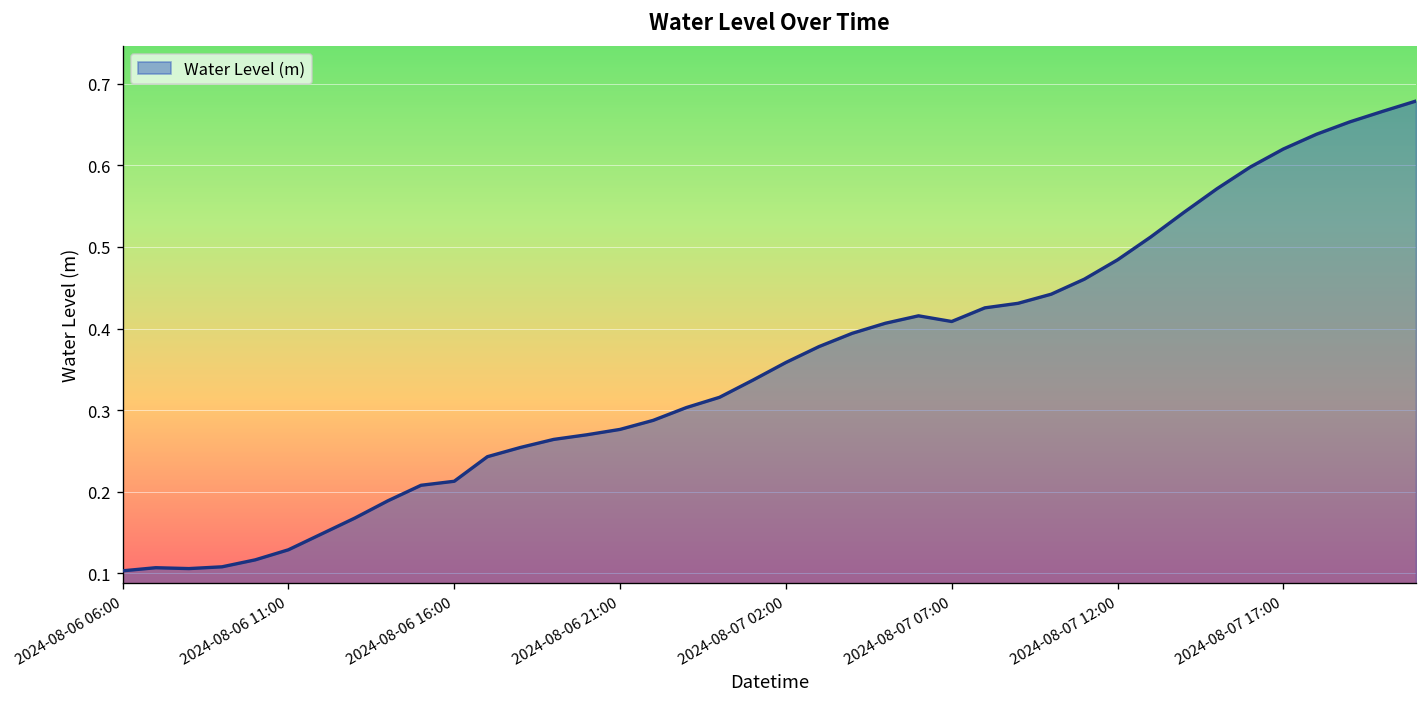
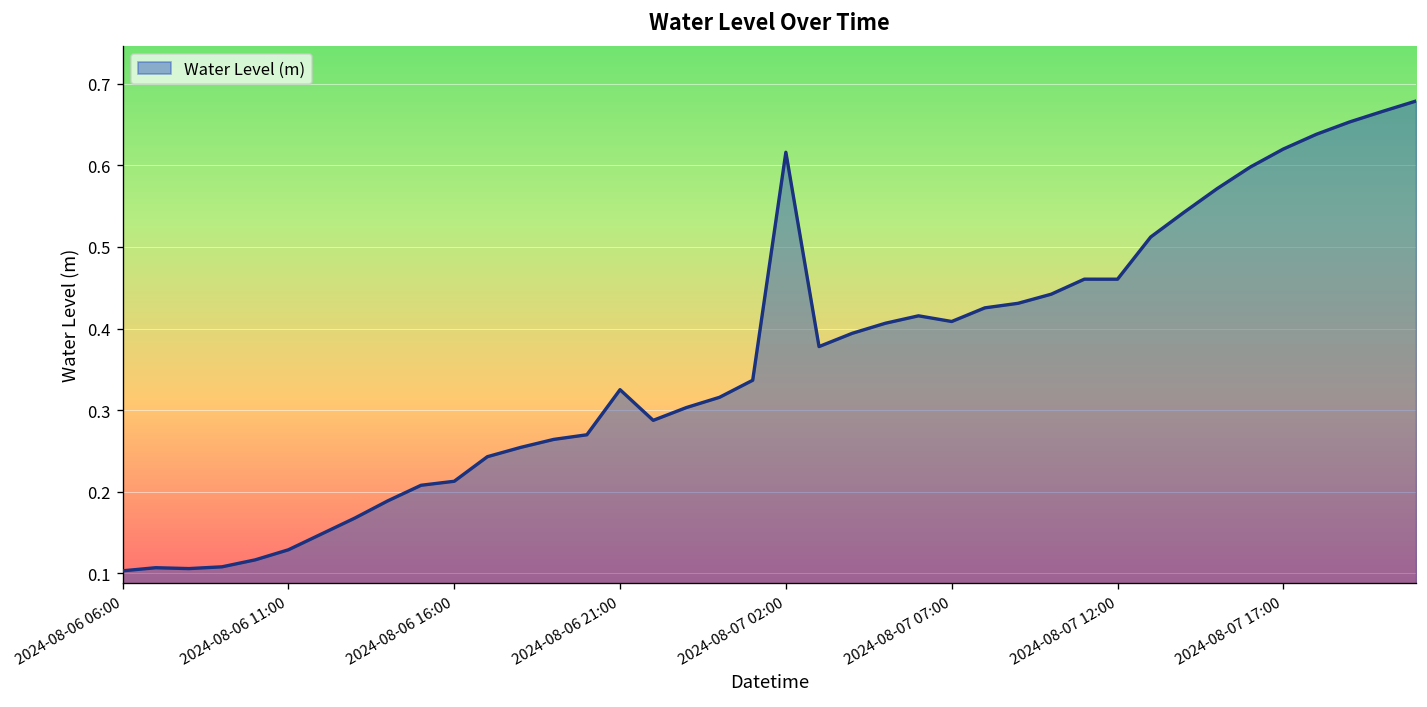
  {
    "2024-08-06 06:00": 0.10,
    "2024-08-06 11:00": 0.13,
    "2024-08-06 16:00": 0.21,
-   "2024-08-06 21:00": 0.28,
-   "2024-08-07 02:00": 0.36,
+   "2024-08-06 21:00": 0.33,
+   "2024-08-07 02:00": 0.62,
    "2024-08-07 07:00": 0.41,
-   "2024-08-07 12:00": 0.48,
+   "2024-08-07 12:00": 0.46,
    "2024-08-07 17:00": 0.62
  }
